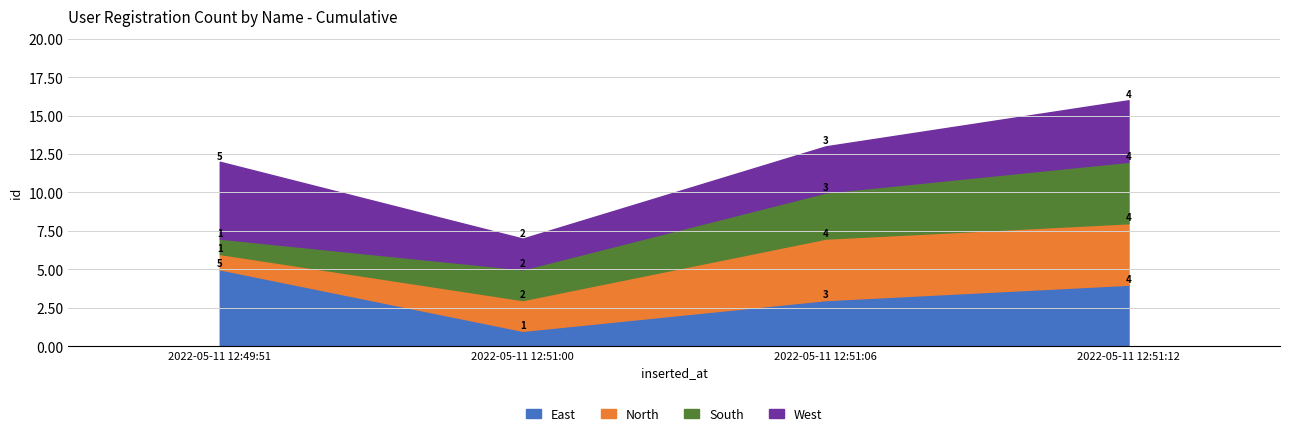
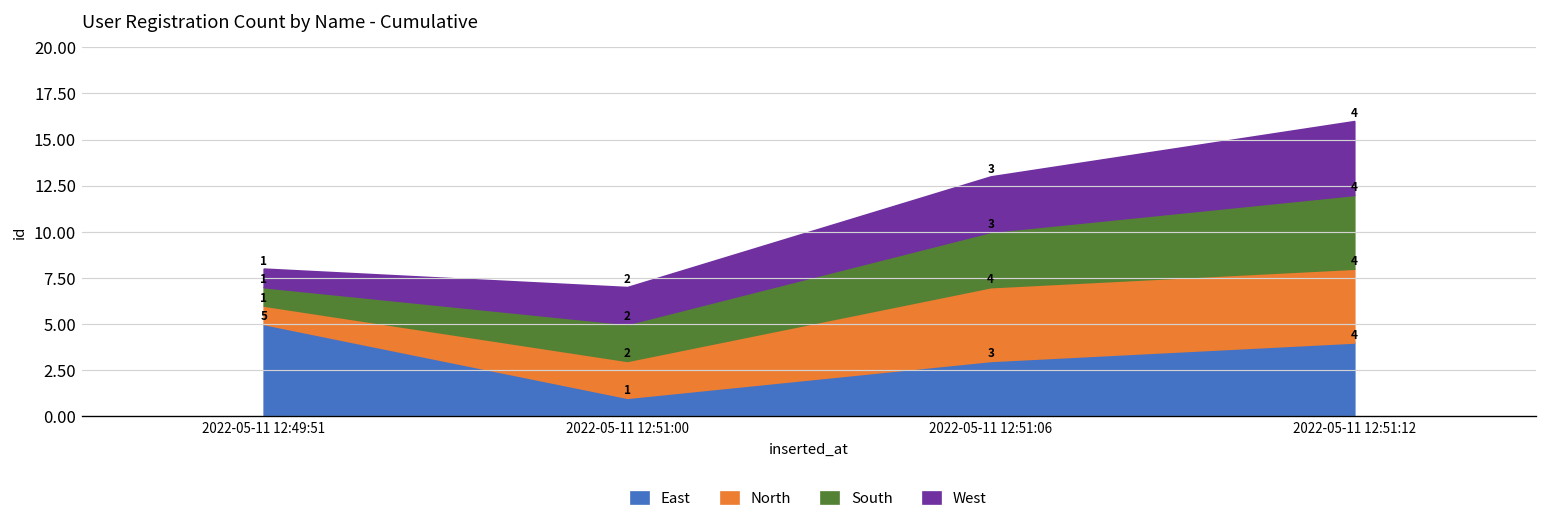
  {
    "West": {
-     "2022-05-11 12:49:51": 5,
+     "2022-05-11 12:49:51": 1,
      "2022-05-11 12:51:00": 2,
      "2022-05-11 12:51:06": 3,
      "2022-05-11 12:51:12": 4
    }
  }
